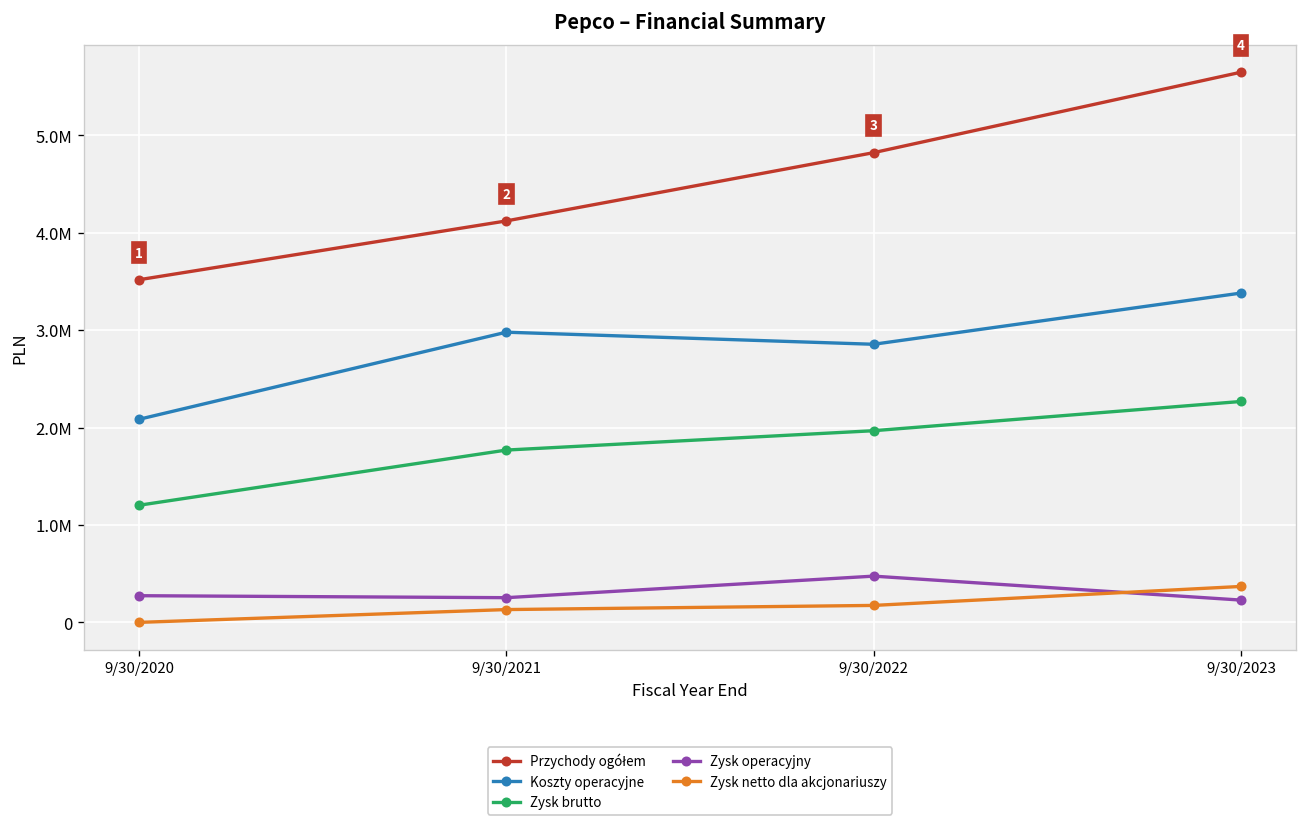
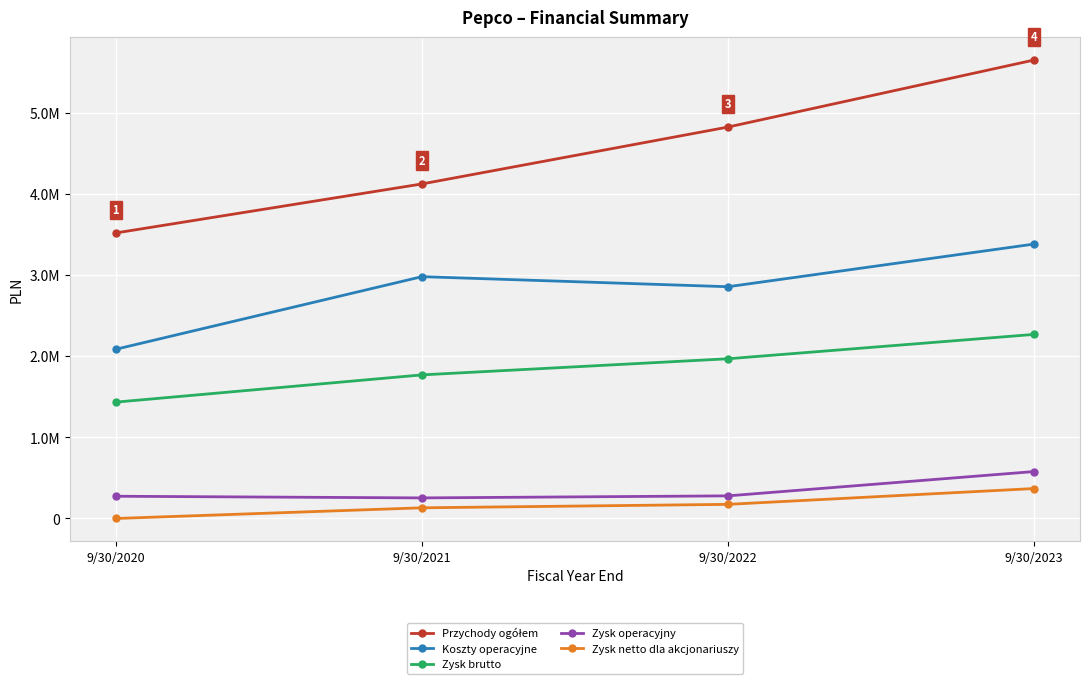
  {
    "Koszty operacyjne": {
      "9/30/2020": 2100000,
      "9/30/2021": 3000000,
      "9/30/2022": 2900000,
      "9/30/2023": 3400000
    },
    "Zysk brutto": {
-     "9/30/2020": 1200000,
+     "9/30/2020": 1400000,
      "9/30/2021": 1800000,
      "9/30/2022": 2000000,
      "9/30/2023": 2300000
    },
    "Zysk operacyjny": {
      "9/30/2020": 300000,
      "9/30/2021": 300000,
-     "9/30/2022": 500000,
-     "9/30/2023": 200000
+     "9/30/2022": 300000,
+     "9/30/2023": 600000
    },
    "Zysk netto dla akcjonariuszy": {
      "9/30/2020": 0,
      "9/30/2021": 100000,
      "9/30/2022": 200000,
      "9/30/2023": 400000
    }
  }
